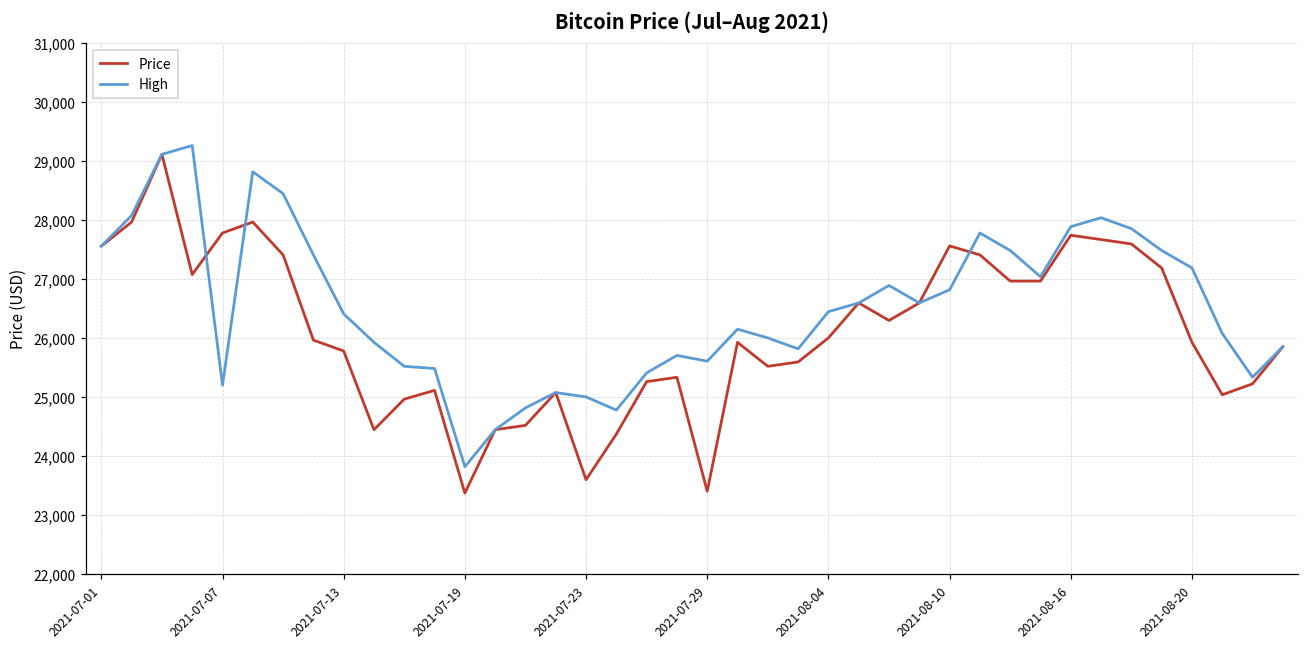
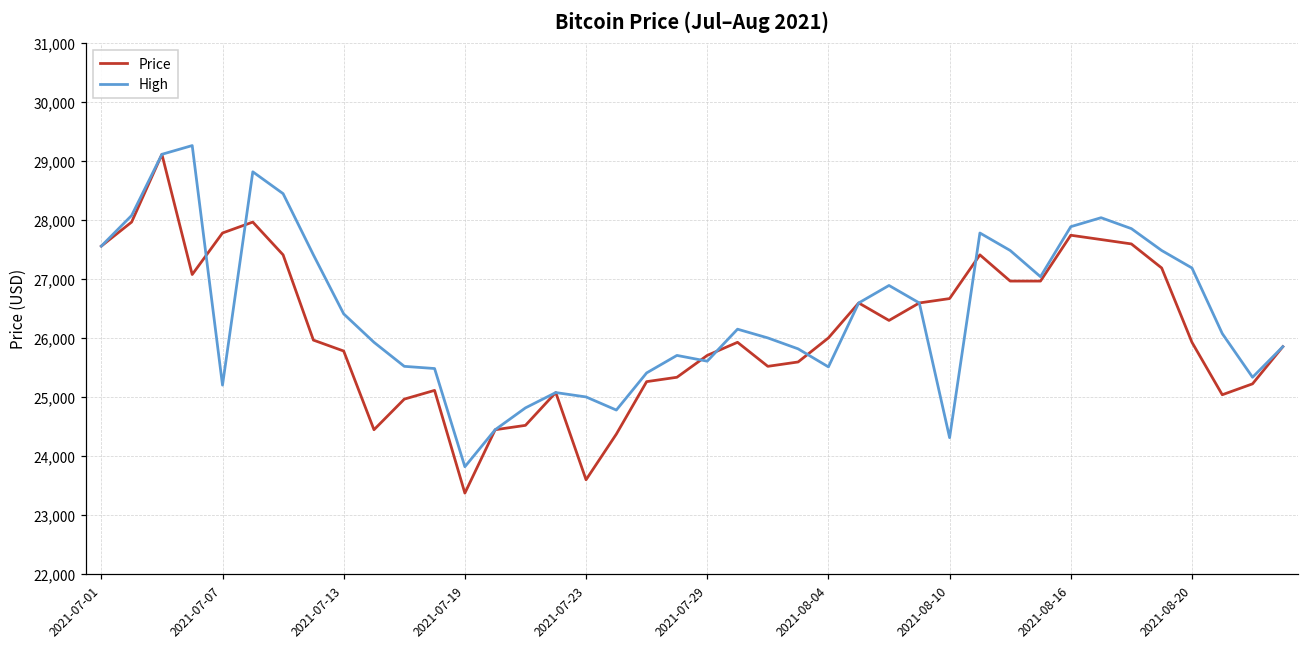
  {
    "Price": {
      "2021-07-07": "27,800",
      "2021-07-13": "25,800",
      "2021-07-19": "23,400",
      "2021-07-23": "23,600",
-     "2021-07-29": "23,400",
+     "2021-07-29": "25,700",
      "2021-08-04": "26,000",
-     "2021-08-10": "27,600",
+     "2021-08-10": "26,700",
      "2021-08-16": "27,700",
      "2021-08-20": "25,900"
    },
    "High": {
      "2021-07-07": "25,200",
      "2021-07-13": "26,400",
      "2021-07-19": "23,800",
      "2021-07-23": "25,000",
      "2021-07-29": "25,600",
-     "2021-08-04": "26,400",
-     "2021-08-10": "26,800",
+     "2021-08-04": "25,500",
+     "2021-08-10": "24,300",
      "2021-08-16": "27,900",
      "2021-08-20": "27,200"
    }
  }
